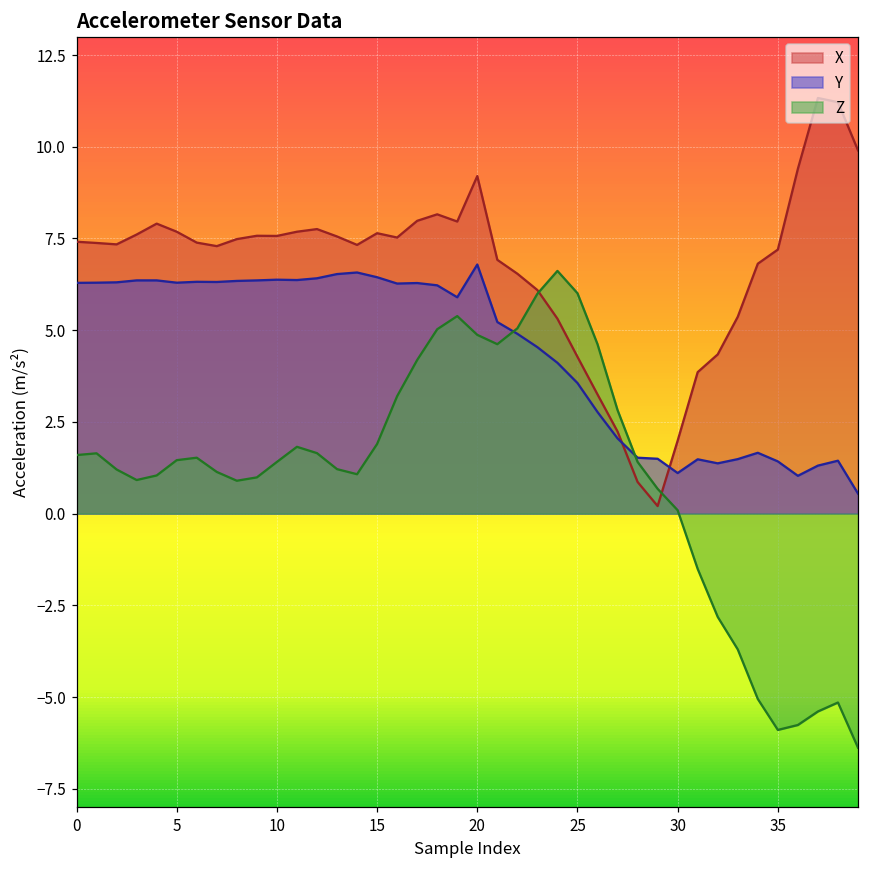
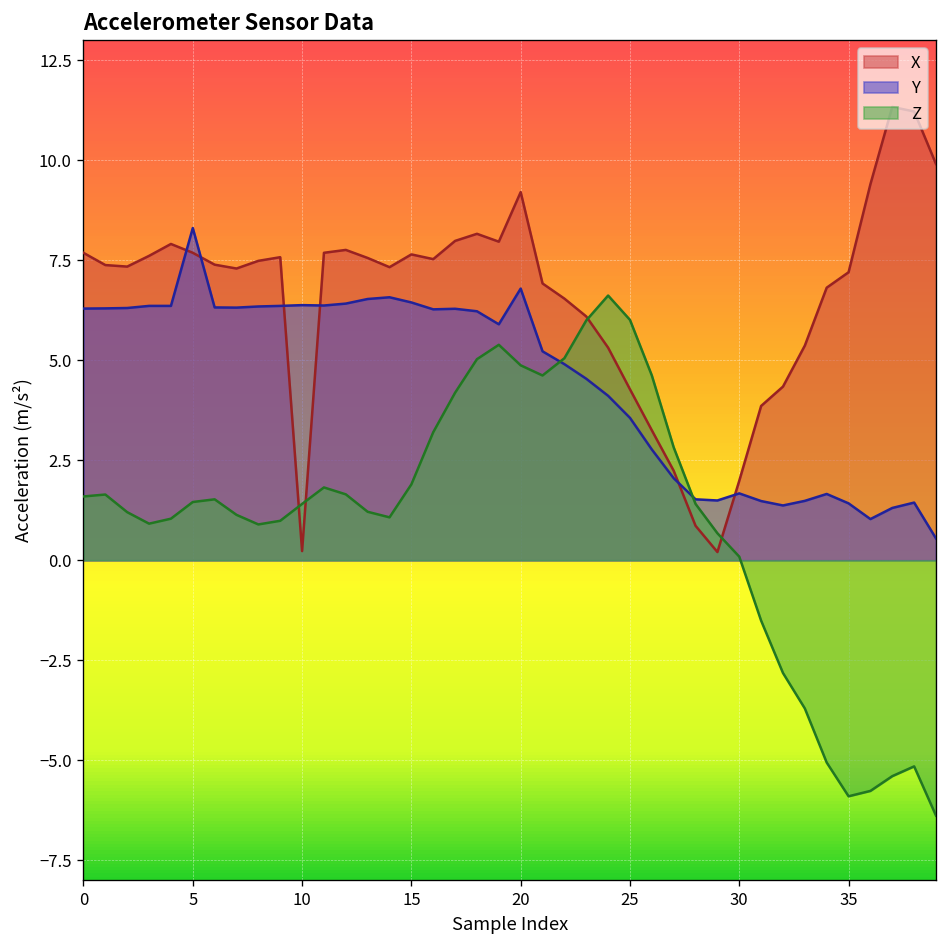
  {
    "X": {
-     "0": 7.4,
+     "0": 7.7,
      "5": 7.7,
-     "10": 7.6,
+     "10": 0.2,
      "15": 7.6,
      "20": 9.2,
      "25": 4.3,
      "30": 2.0,
      "35": 7.2
    },
    "Y": {
      "0": 6.3,
-     "5": 6.3,
+     "5": 8.3,
      "10": 6.4,
      "15": 6.4,
      "20": 6.8,
      "25": 3.6,
-     "30": 1.1,
+     "30": 1.7,
      "35": 1.4
    }
  }
